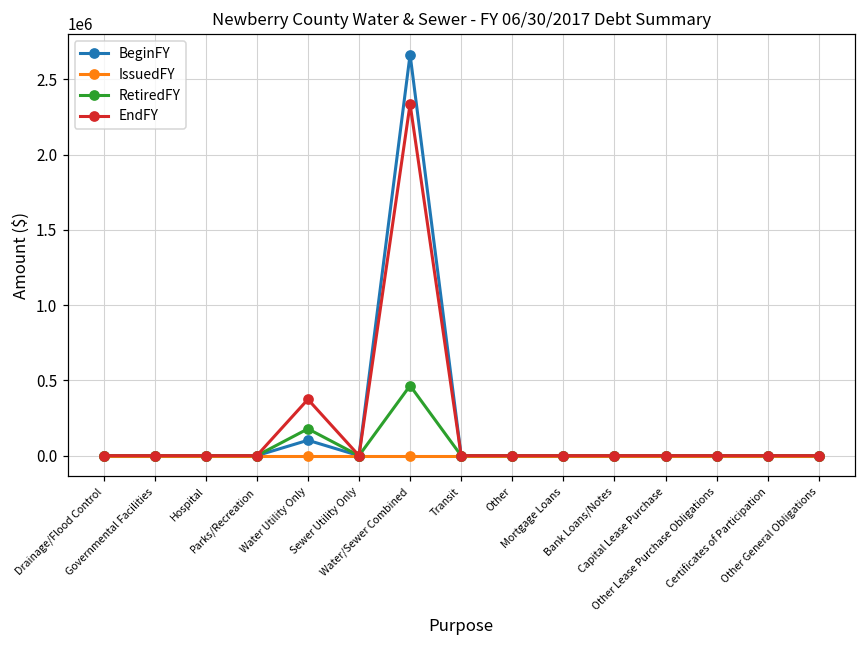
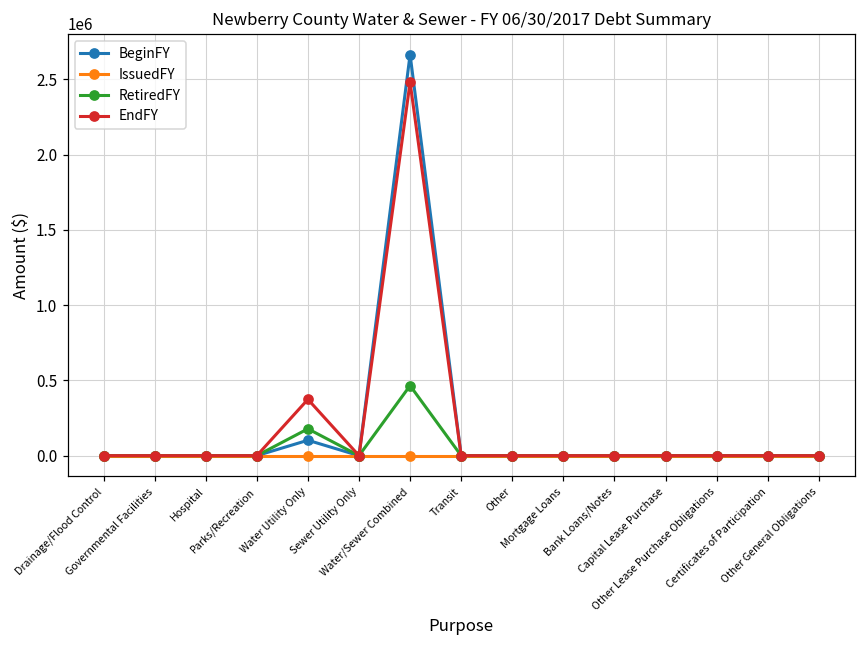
  {
    "BeginFY": {
      "Water Utility Only": 100000,
      "Water/Sewer Combined": 2660000
    },
    "IssuedFY": {
      "Water Utility Only": 0,
      "Water/Sewer Combined": 0
    },
    "RetiredFY": {
      "Water Utility Only": 180000,
      "Water/Sewer Combined": 470000
    },
    "EndFY": {
      "Water Utility Only": 370000,
-     "Water/Sewer Combined": 2340000
+     "Water/Sewer Combined": 2480000
    }
  }
